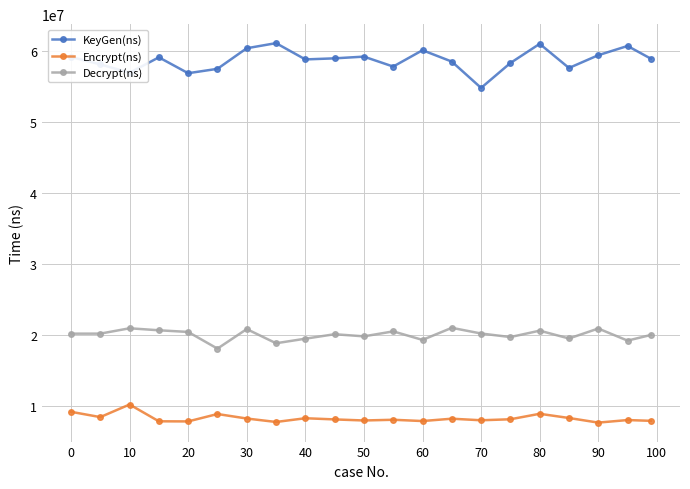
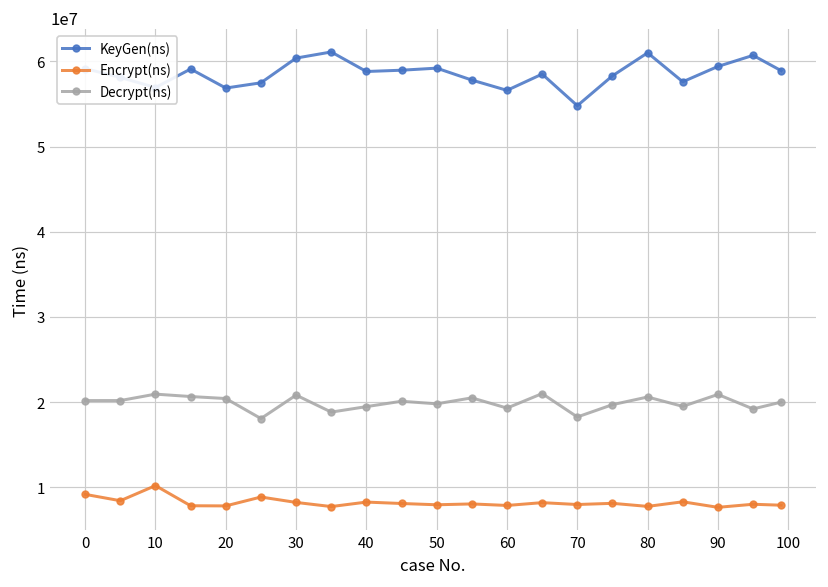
  {
    "KeyGen(ns)": {
      "20": 57000000,
      "30": 60000000,
      "40": 59000000,
      "50": 59000000,
-     "60": 60000000,
+     "60": 57000000,
      "70": 55000000,
      "80": 61000000,
      "90": 59000000
    },
    "Encrypt(ns)": {
      "0": 9000000,
      "10": 10000000,
      "20": 8000000,
      "30": 8000000,
      "40": 8000000,
      "50": 8000000,
      "60": 8000000,
      "70": 8000000,
-     "80": 9000000,
+     "80": 8000000,
      "90": 8000000
    },
    "Decrypt(ns)": {
      "0": 20000000,
      "10": 21000000,
      "20": 20000000,
      "30": 21000000,
      "40": 19000000,
      "50": 20000000,
      "60": 19000000,
-     "70": 20000000,
+     "70": 18000000,
      "80": 21000000,
      "90": 21000000
    }
  }
